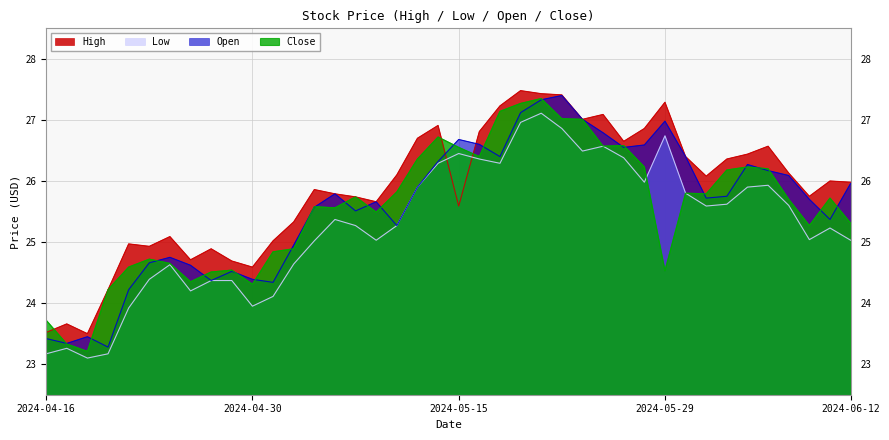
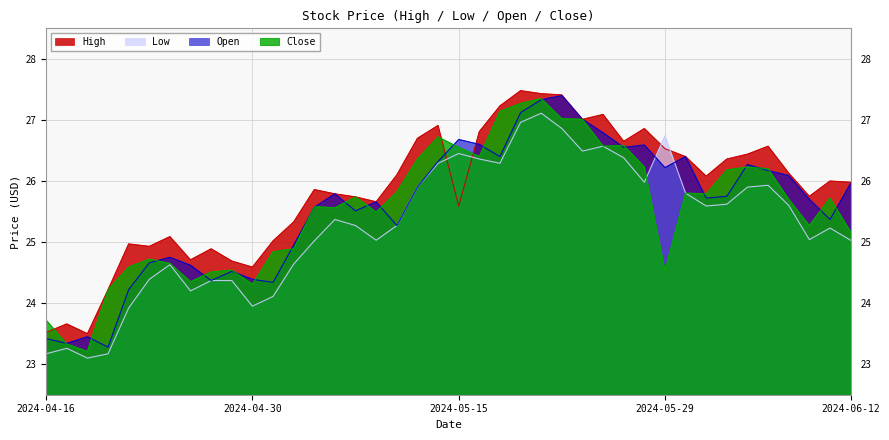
  {
    "High": {
      "2024-04-16": 23.5,
      "2024-04-30": 24.6,
      "2024-05-15": 25.6,
-     "2024-05-29": 27.3
+     "2024-05-29": 26.5
    },
    "Low": {
      "2024-04-16": 23.2,
      "2024-04-30": 24.0,
      "2024-05-15": 26.5,
      "2024-05-29": 26.7,
      "2024-06-12": 25.0
    },
    "Open": {
      "2024-04-16": 23.4,
      "2024-04-30": 24.4,
      "2024-05-15": 26.7,
-     "2024-05-29": 27.0
+     "2024-05-29": 26.2
    },
    "Close": {
      "2024-04-16": 23.7,
      "2024-04-30": 24.3,
      "2024-05-15": 26.6,
      "2024-05-29": 24.5,
-     "2024-06-12": 25.3
+     "2024-06-12": 25.2
    }
  }
